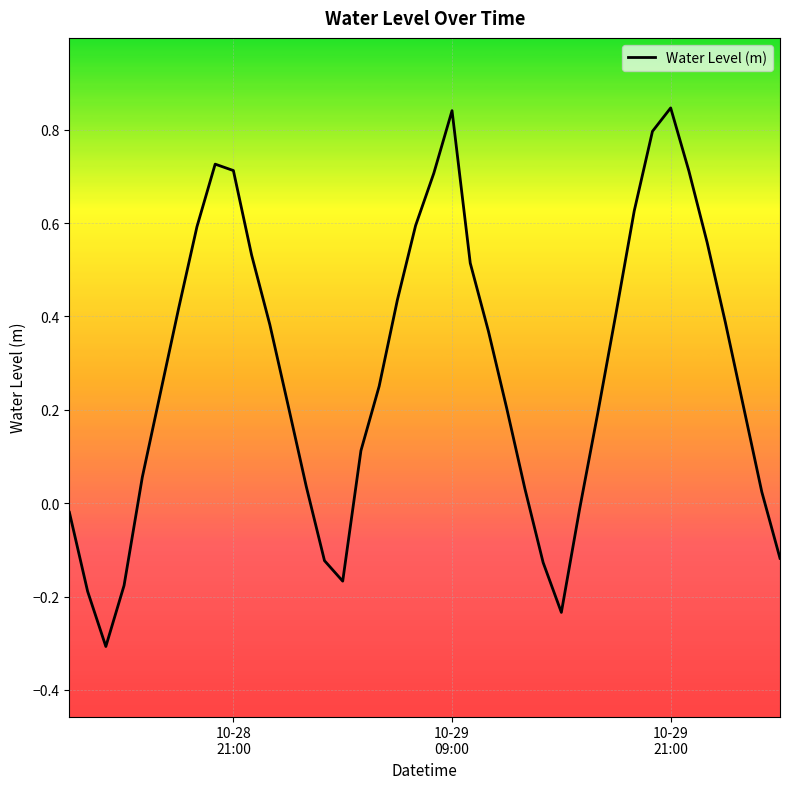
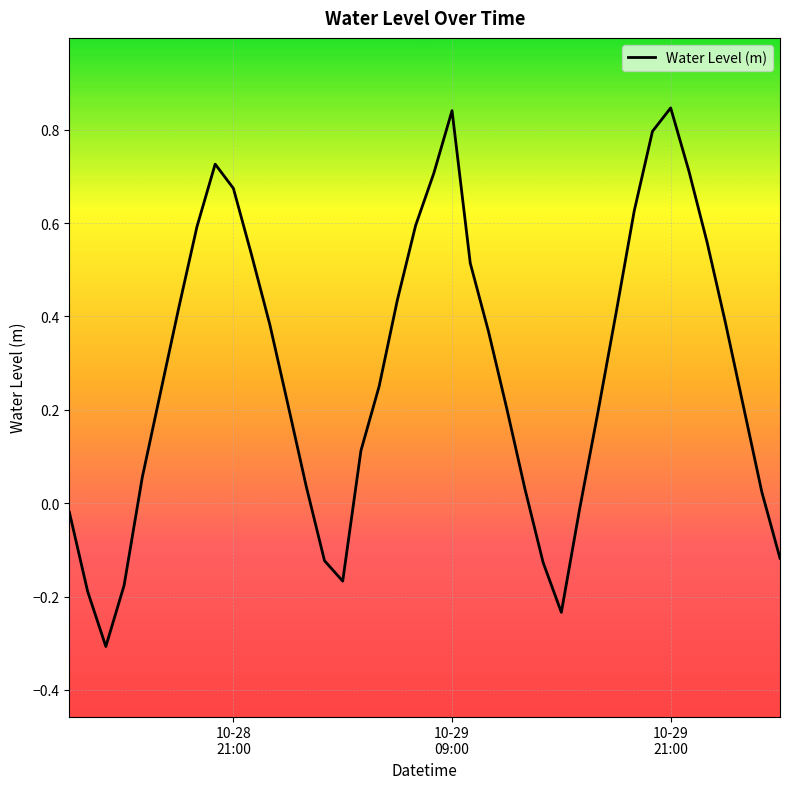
  {
-   "10-28 21:00": 0.71,
+   "10-28 21:00": 0.67,
    "10-29 09:00": 0.84,
    "10-29 21:00": 0.85
  }
